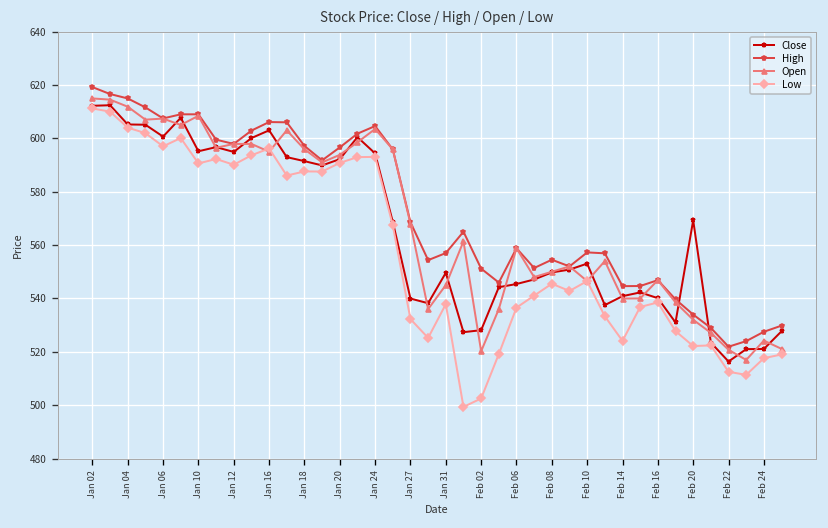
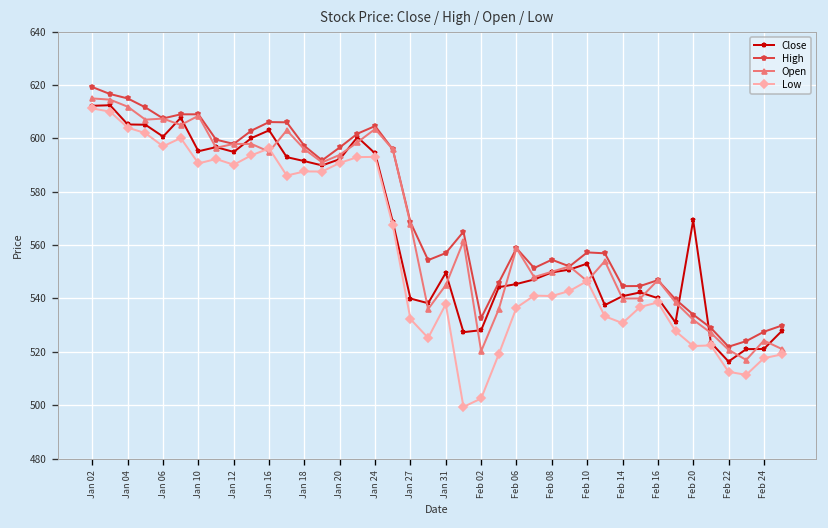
  {
    "Close": {
      "Jan 04": 605,
      "Jan 06": 601,
      "Jan 10": 595,
      "Jan 12": 595,
      "Jan 16": 603,
      "Jan 18": 591,
      "Jan 20": 592,
      "Jan 24": 594,
      "Jan 27": 540,
      "Jan 31": 550,
      "Feb 02": 528,
      "Feb 06": 545,
      "Feb 10": 553,
      "Feb 16": 540,
      "Feb 20": 569,
      "Feb 22": 516,
      "Feb 24": 521
    },
    "High": {
      "Jan 02": 619,
      "Jan 04": 615,
      "Jan 16": 606,
      "Jan 18": 597,
      "Jan 20": 597,
      "Jan 31": 557,
-     "Feb 02": 551,
+     "Feb 02": 533,
      "Feb 08": 555,
      "Feb 10": 557,
      "Feb 14": 545,
      "Feb 20": 534,
      "Feb 22": 522,
      "Feb 24": 528
    },
    "Open": {
      "Jan 02": 615,
      "Jan 04": 612,
      "Jan 16": 595,
      "Jan 18": 596,
      "Jan 20": 594,
      "Jan 31": 545,
      "Feb 02": 520,
      "Feb 20": 532,
      "Feb 22": 521,
      "Feb 24": 524
    },
    "Low": {
      "Jan 04": 604,
      "Jan 06": 597,
      "Jan 10": 591,
      "Jan 12": 590,
      "Jan 16": 596,
      "Jan 18": 588,
      "Jan 20": 591,
      "Jan 24": 593,
      "Jan 27": 532,
      "Jan 31": 538,
      "Feb 02": 503,
      "Feb 06": 537,
-     "Feb 08": 546,
-     "Feb 14": 524,
+     "Feb 08": 541,
+     "Feb 14": 531,
      "Feb 16": 539,
      "Feb 20": 522,
      "Feb 22": 513,
      "Feb 24": 518
    }
  }
